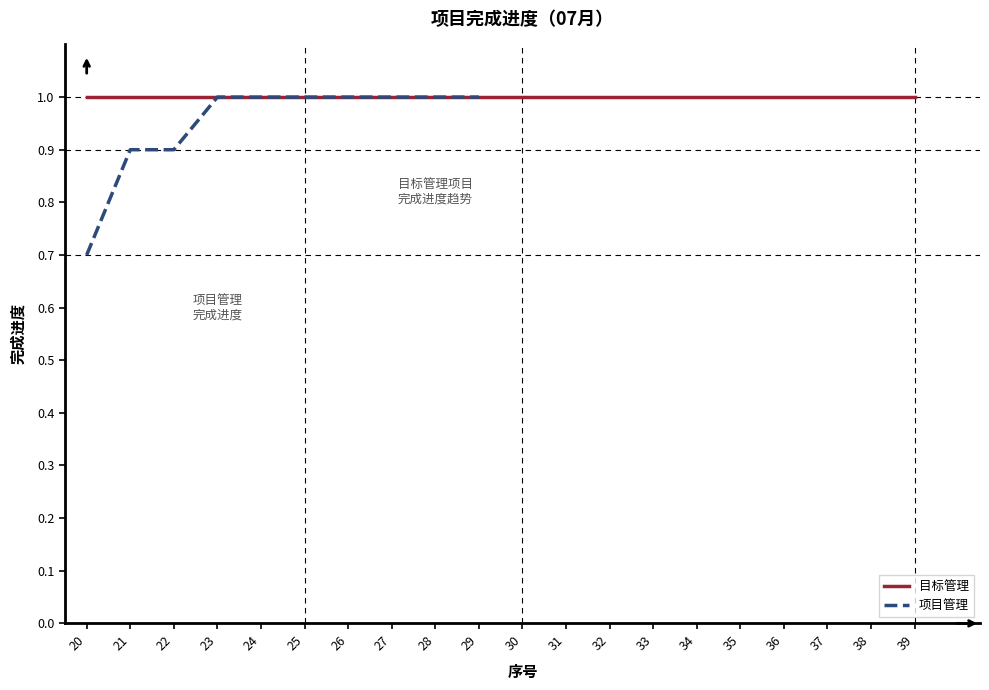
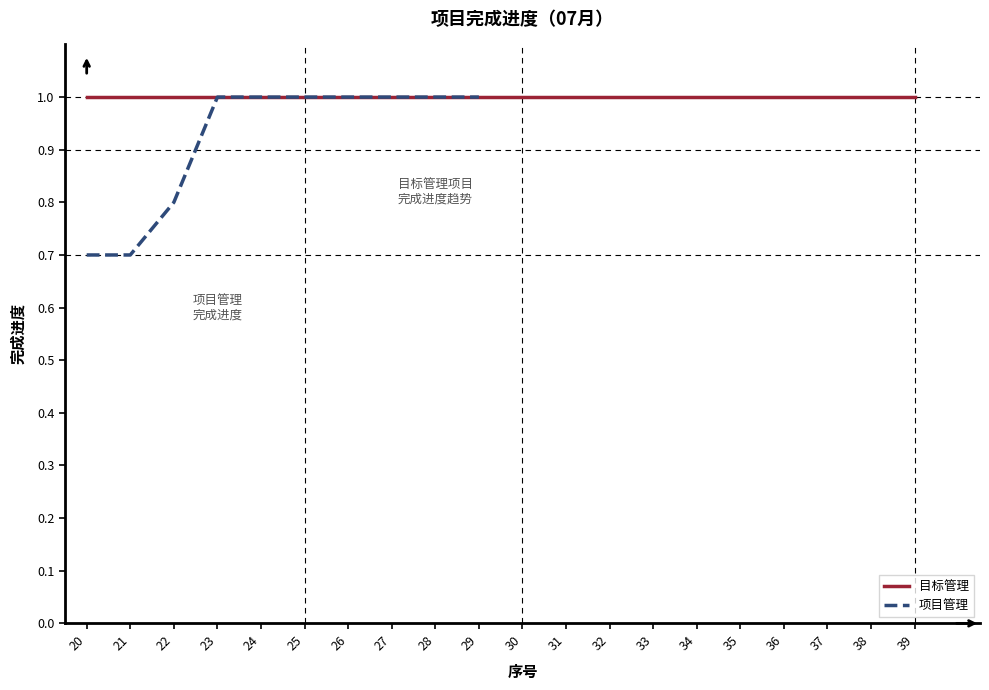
  {
    "目标管理": {
      "20": 1.0,
      "21": 1.0,
      "22": 1.0,
      "30": 1.0,
      "31": 1.0,
      "32": 1.0,
      "33": 1.0,
      "34": 1.0,
      "35": 1.0,
      "36": 1.0,
      "37": 1.0,
      "38": 1.0,
      "39": 1.0
    },
    "项目管理": {
      "20": 0.7,
-     "21": 0.9,
-     "22": 0.9
+     "21": 0.7,
+     "22": 0.8
    }
  }
